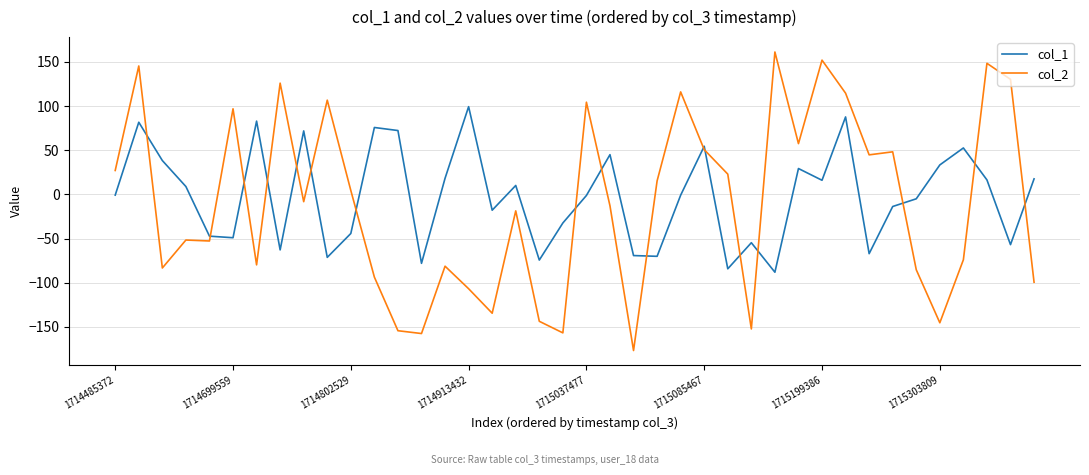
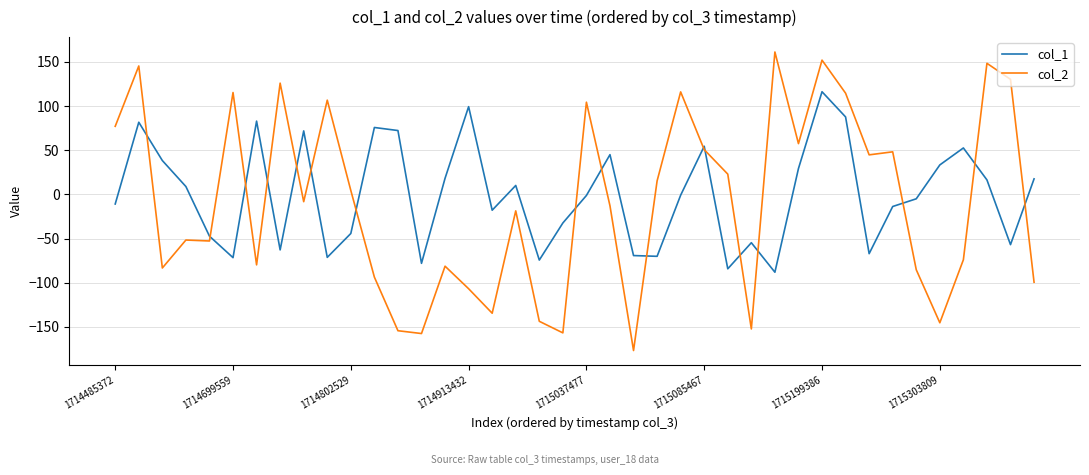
  {
    "col_1": {
-     "1714485372": 0,
-     "1714699559": -50,
+     "1714485372": -10,
+     "1714699559": -70,
      "1714802529": -40,
      "1714913432": 100,
      "1715037477": 0,
      "1715085467": 50,
-     "1715199386": 20,
+     "1715199386": 120,
      "1715303809": 30
    },
    "col_2": {
-     "1714485372": 30,
-     "1714699559": 100,
+     "1714485372": 80,
+     "1714699559": 120,
      "1714802529": 0,
      "1714913432": -110,
      "1715037477": 100,
      "1715085467": 50,
      "1715199386": 150,
      "1715303809": -150
    }
  }
